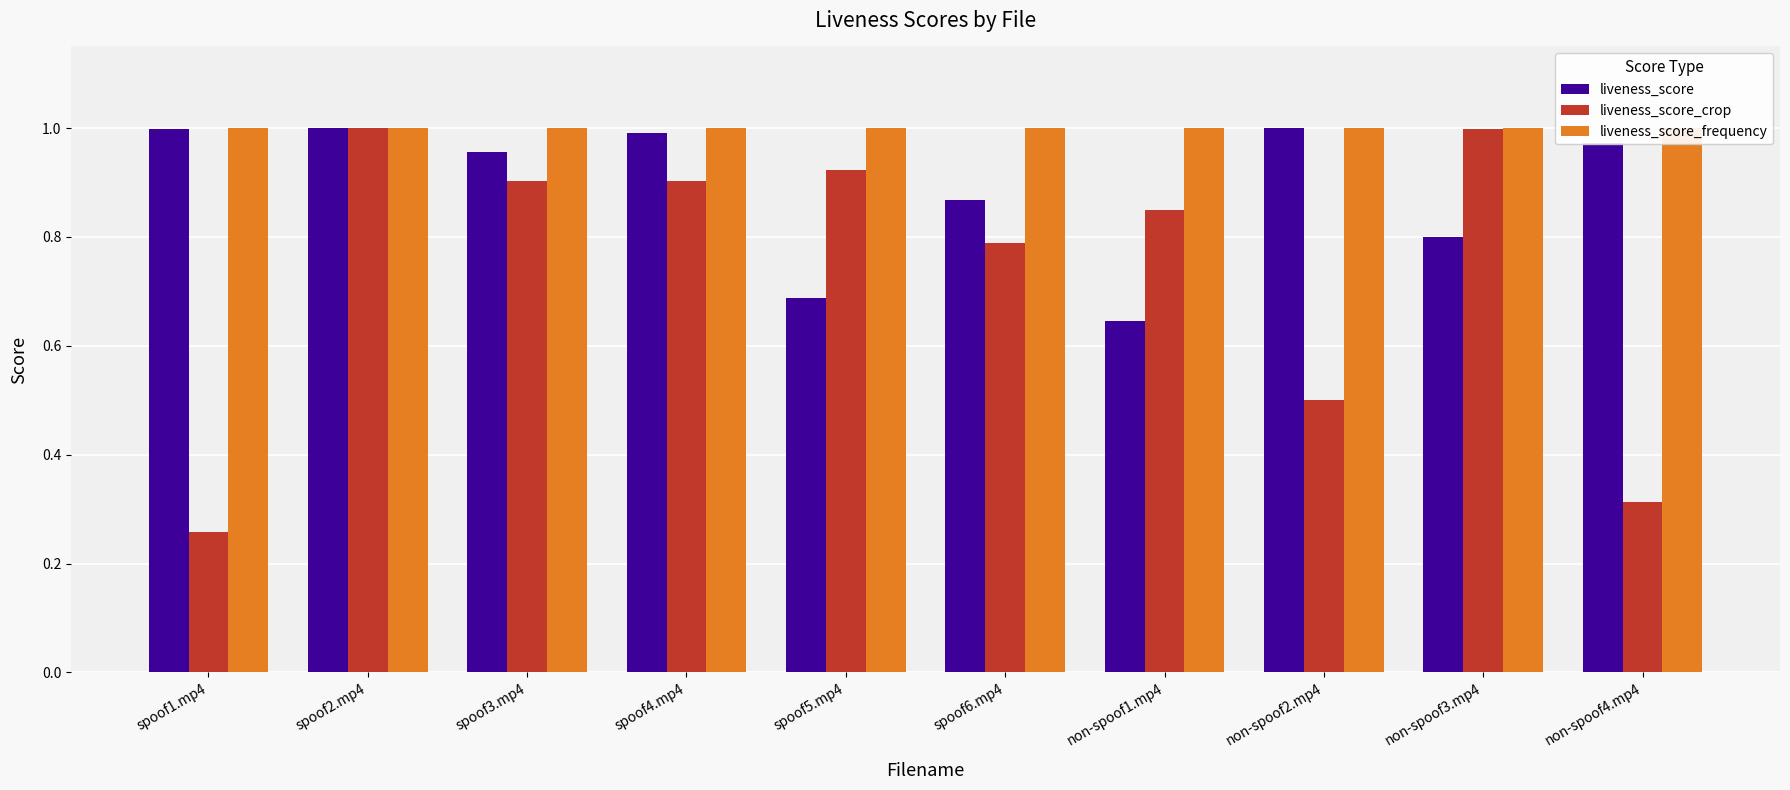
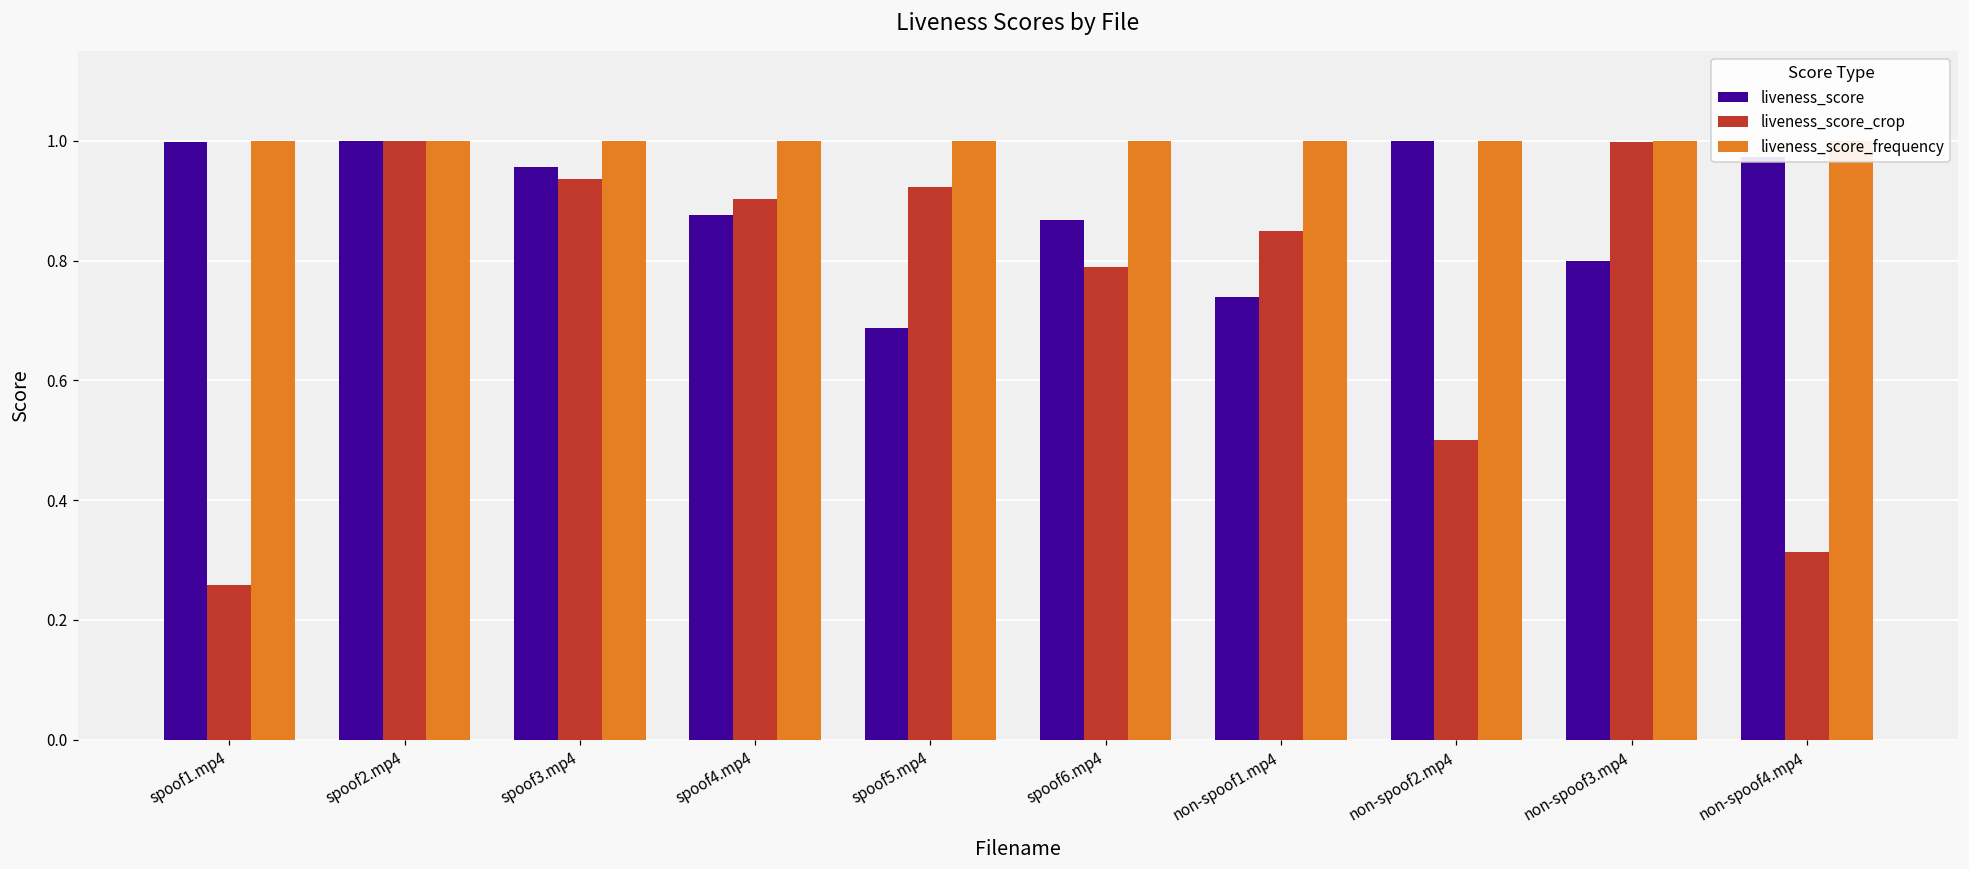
  {
    "liveness_score": {
      "spoof1.mp4": 1.00,
      "spoof2.mp4": 1.00,
      "spoof3.mp4": 0.96,
-     "spoof4.mp4": 0.99,
+     "spoof4.mp4": 0.88,
      "spoof5.mp4": 0.69,
      "spoof6.mp4": 0.87,
-     "non-spoof1.mp4": 0.64,
+     "non-spoof1.mp4": 0.74,
      "non-spoof2.mp4": 1.00,
      "non-spoof3.mp4": 0.80
    },
    "liveness_score_crop": {
      "spoof1.mp4": 0.26,
      "spoof2.mp4": 1.00,
-     "spoof3.mp4": 0.90,
+     "spoof3.mp4": 0.94,
      "spoof4.mp4": 0.90,
      "spoof5.mp4": 0.92,
      "spoof6.mp4": 0.79,
      "non-spoof1.mp4": 0.85,
      "non-spoof2.mp4": 0.50,
      "non-spoof3.mp4": 1.00,
      "non-spoof4.mp4": 0.31
    },
    "liveness_score_frequency": {
      "spoof1.mp4": 1.00,
      "spoof2.mp4": 1.00,
      "spoof3.mp4": 1.00,
      "spoof4.mp4": 1.00,
      "spoof5.mp4": 1.00,
      "spoof6.mp4": 1.00,
      "non-spoof1.mp4": 1.00,
      "non-spoof2.mp4": 1.00,
      "non-spoof3.mp4": 1.00
    }
  }
